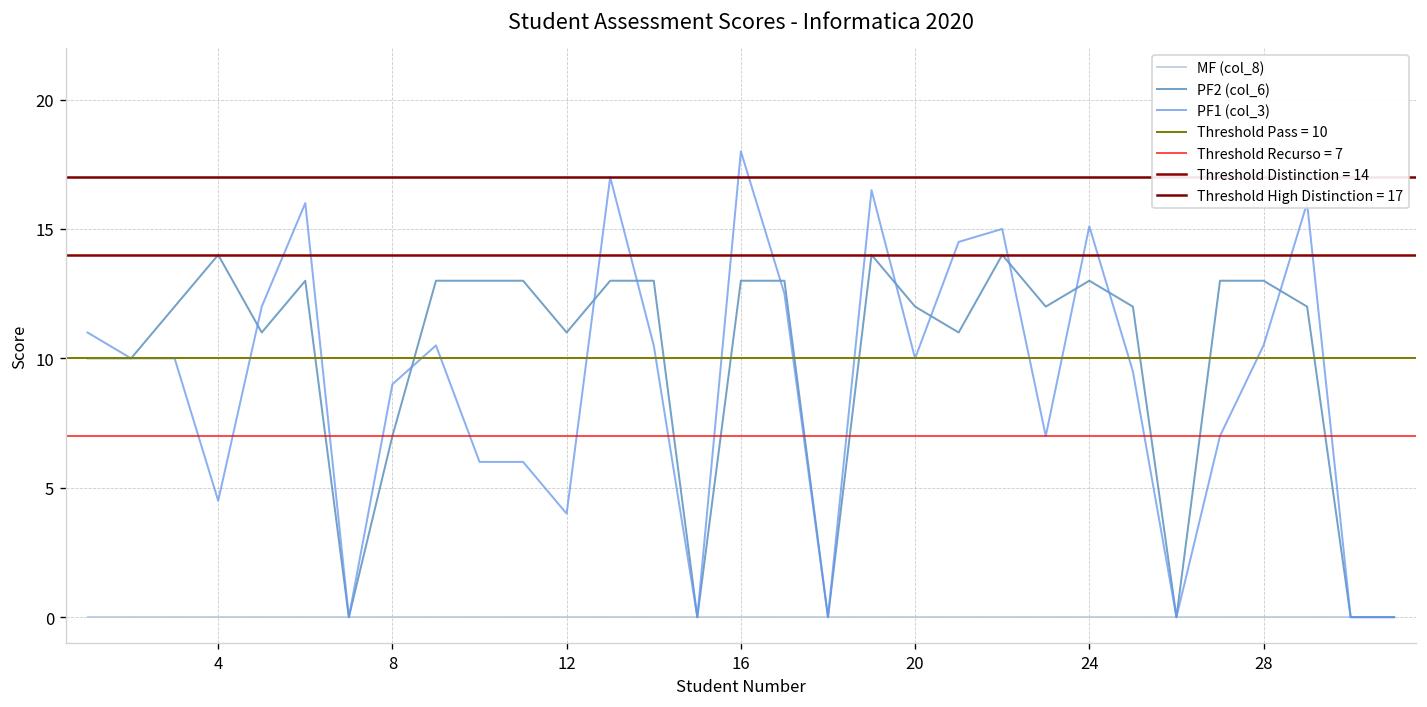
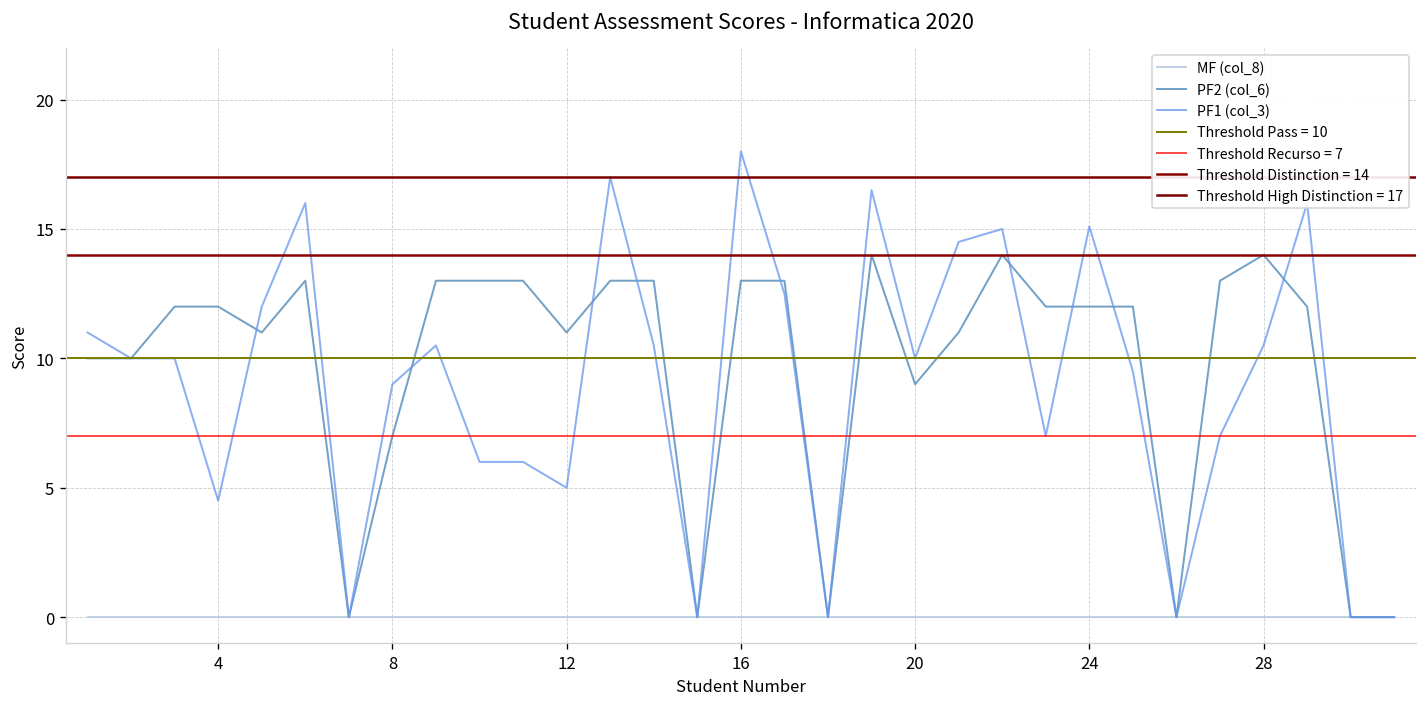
  {
    "MF (col_8)": {
      "4": 0,
      "8": 0,
      "12": 0,
      "16": 0,
      "20": 0,
      "24": 0,
      "28": 0
    },
    "PF2 (col_6)": {
-     "4": 14,
+     "4": 12,
      "8": 7,
      "12": 11,
      "16": 13,
-     "20": 12,
-     "24": 13,
-     "28": 13
+     "20": 9,
+     "24": 12,
+     "28": 14
    },
    "PF1 (col_3)": {
      "4": 4.5,
      "8": 9,
-     "12": 4,
+     "12": 5,
      "16": 18,
      "20": 10,
      "24": 15,
      "28": 10.5
    }
  }
